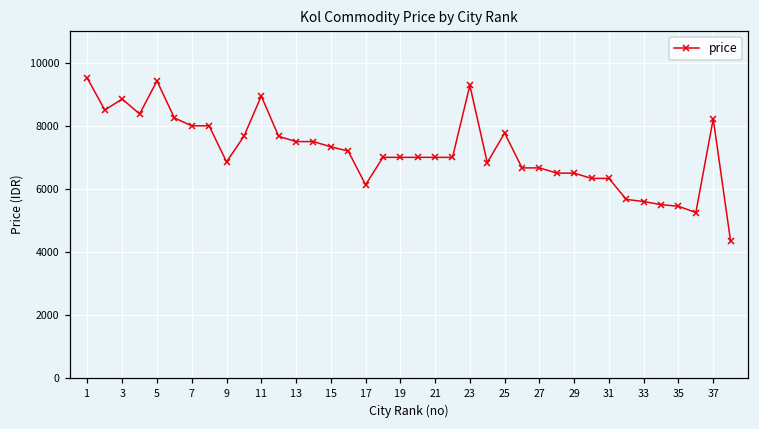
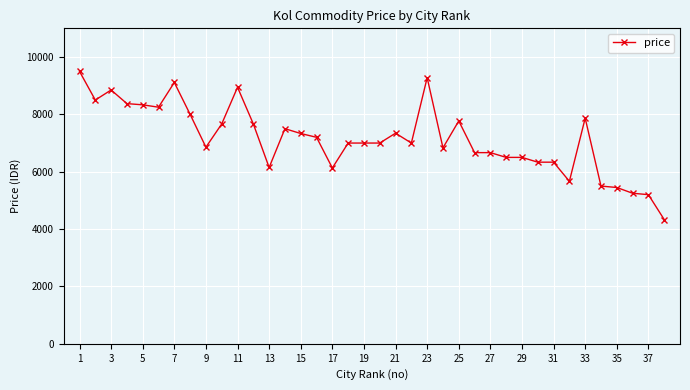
  {
    "1": 9500,
    "3": 8900,
-   "5": 9400,
-   "7": 8000,
+   "5": 8300,
+   "7": 9100,
    "9": 6900,
    "11": 8900,
-   "13": 7500,
+   "13": 6100,
    "15": 7300,
    "17": 6100,
    "19": 7000,
-   "21": 7000,
+   "21": 7300,
    "23": 9300,
    "25": 7800,
    "27": 6700,
    "29": 6500,
    "31": 6300,
-   "33": 5600,
+   "33": 7900,
    "35": 5500,
-   "37": 8200
+   "37": 5200
  }
